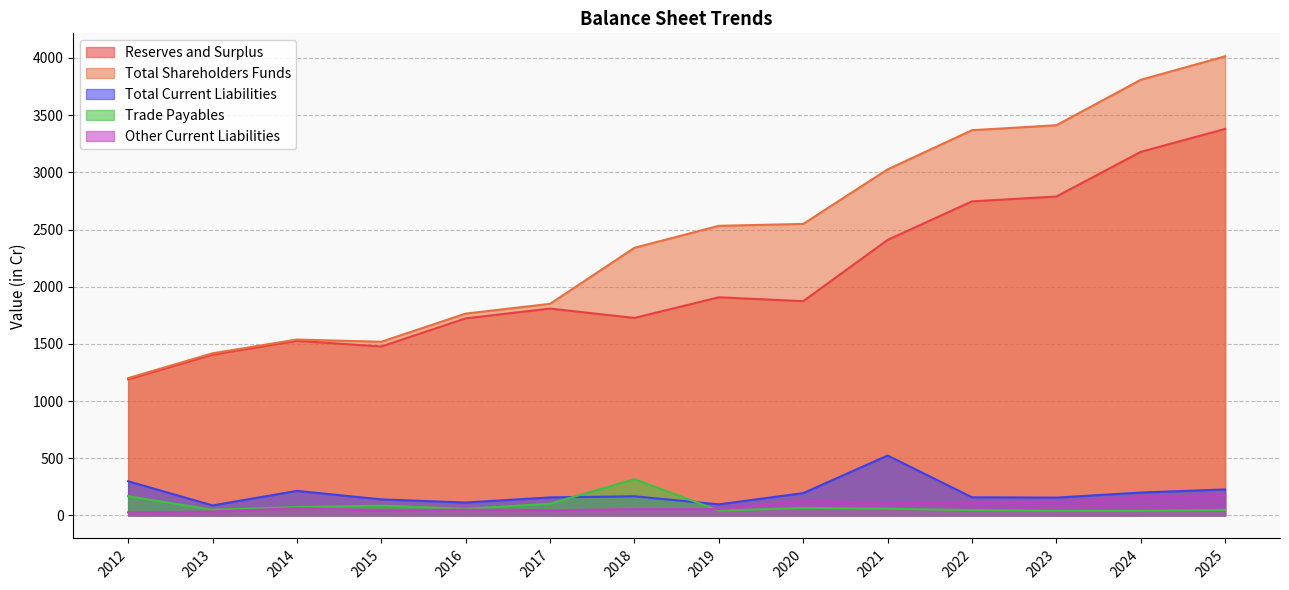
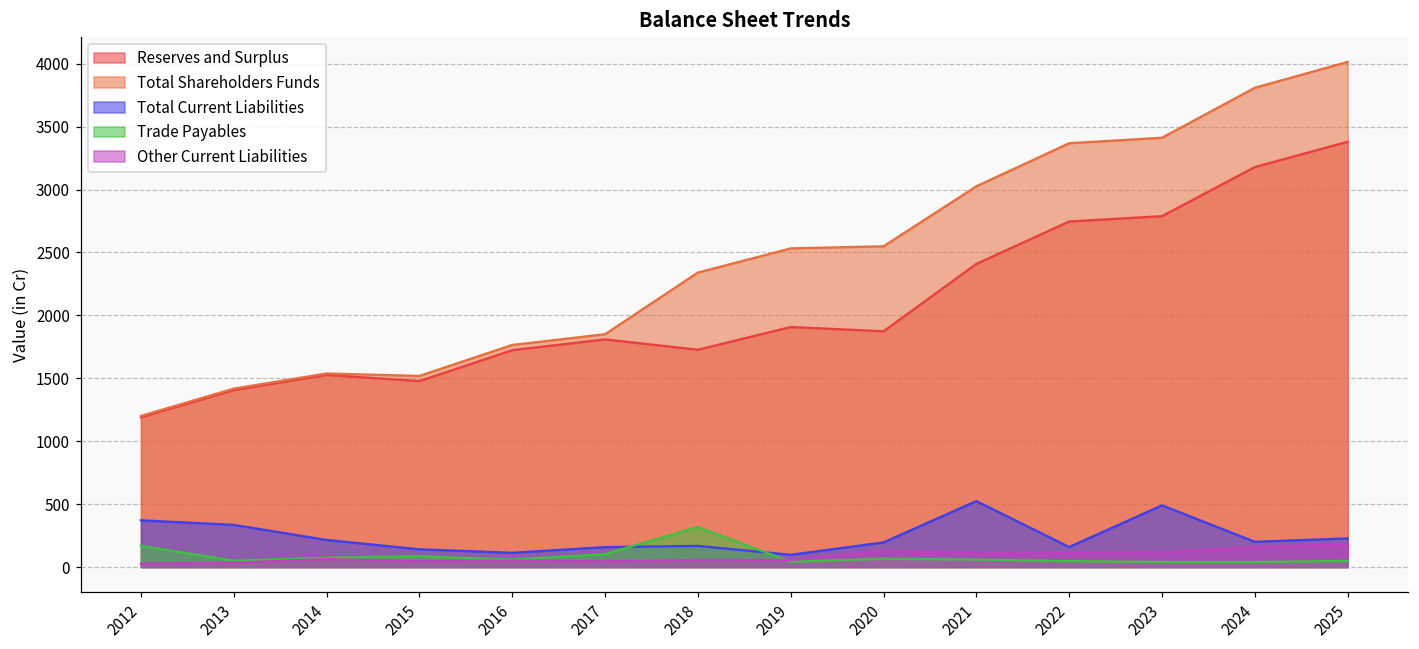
  {
    "Total Current Liabilities": {
-     "2012": 300,
-     "2013": 90,
+     "2012": 370,
+     "2013": 340,
      "2014": 220,
      "2015": 140,
      "2016": 110,
      "2017": 160,
      "2018": 170,
      "2019": 100,
      "2020": 200,
      "2021": 520,
      "2022": 160,
-     "2023": 160,
+     "2023": 490,
      "2024": 200,
      "2025": 230
    },
    "Trade Payables": {
      "2012": 170,
      "2015": 90,
      "2017": 100,
      "2018": 320,
      "2020": 70,
      "2021": 60,
      "2022": 50,
      "2023": 40,
      "2024": 40,
      "2025": 50
    },
    "Other Current Liabilities": {
      "2012": 30,
      "2015": 50,
      "2017": 50,
      "2018": 60,
      "2020": 130,
      "2021": 110,
      "2022": 110,
      "2023": 120,
      "2024": 160,
      "2025": 180
    }
  }
